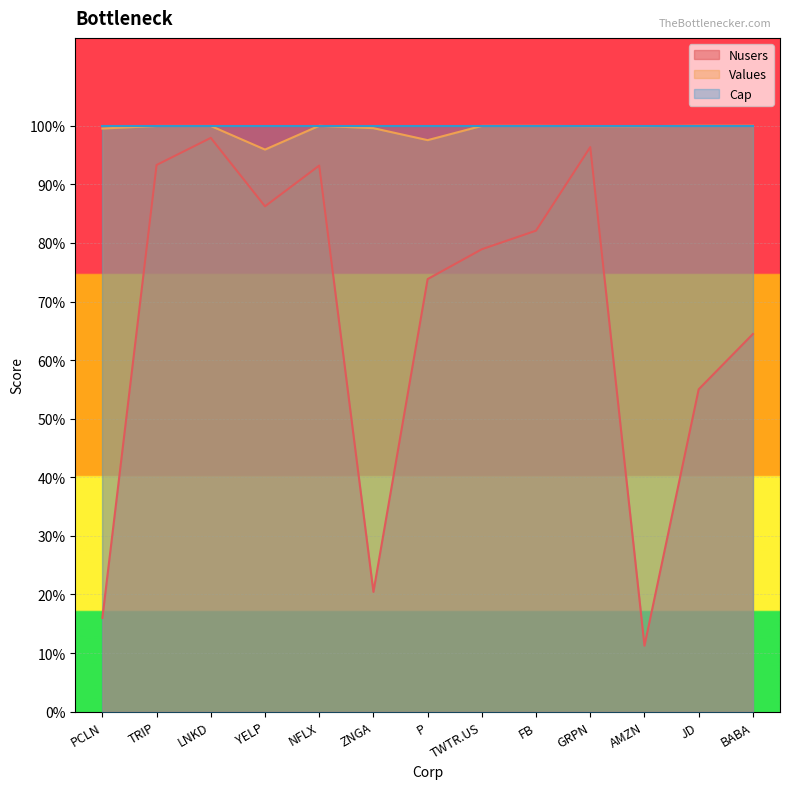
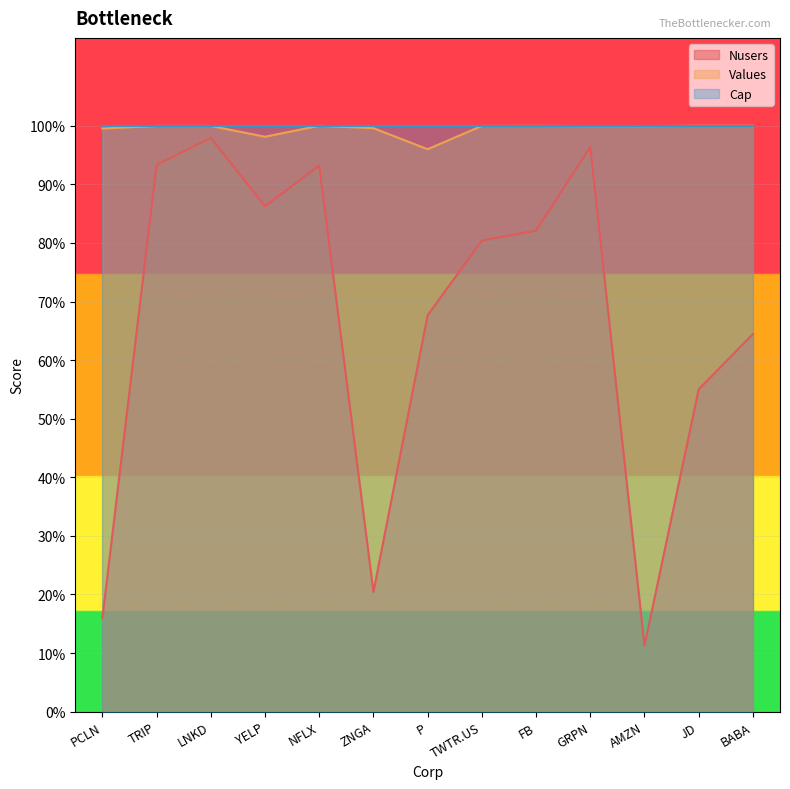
  {
    "Nusers": {
      "PCLN": "16%",
      "TRIP": "93%",
      "LNKD": "98%",
      "YELP": "86%",
      "NFLX": "93%",
      "ZNGA": "20%",
-     "P": "74%",
-     "TWTR.US": "79%",
+     "P": "68%",
+     "TWTR.US": "80%",
      "FB": "82%",
      "GRPN": "96%",
      "AMZN": "11%",
      "JD": "55%",
      "BABA": "64%"
    },
    "Values": {
      "PCLN": "100%",
-     "YELP": "96%",
-     "P": "98%"
+     "YELP": "98%",
+     "P": "96%"
    },
    "Cap": {
      "PCLN": "100%",
      "YELP": "100%",
      "P": "100%"
    }
  }
